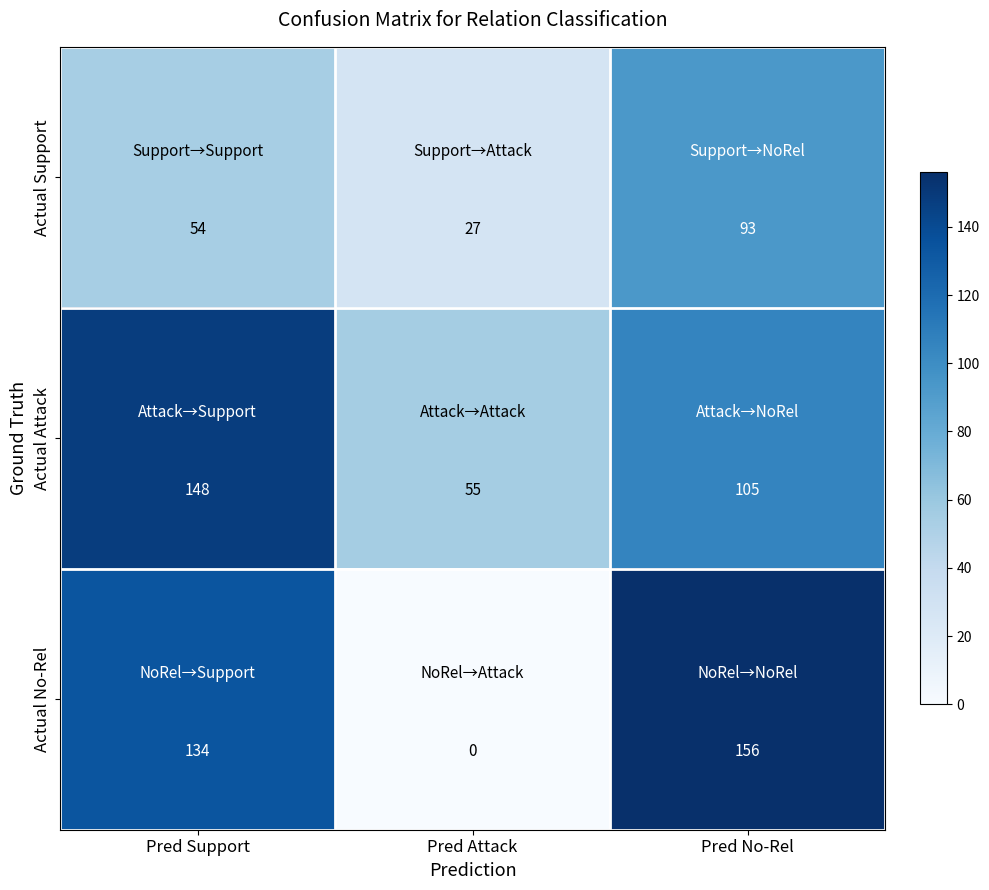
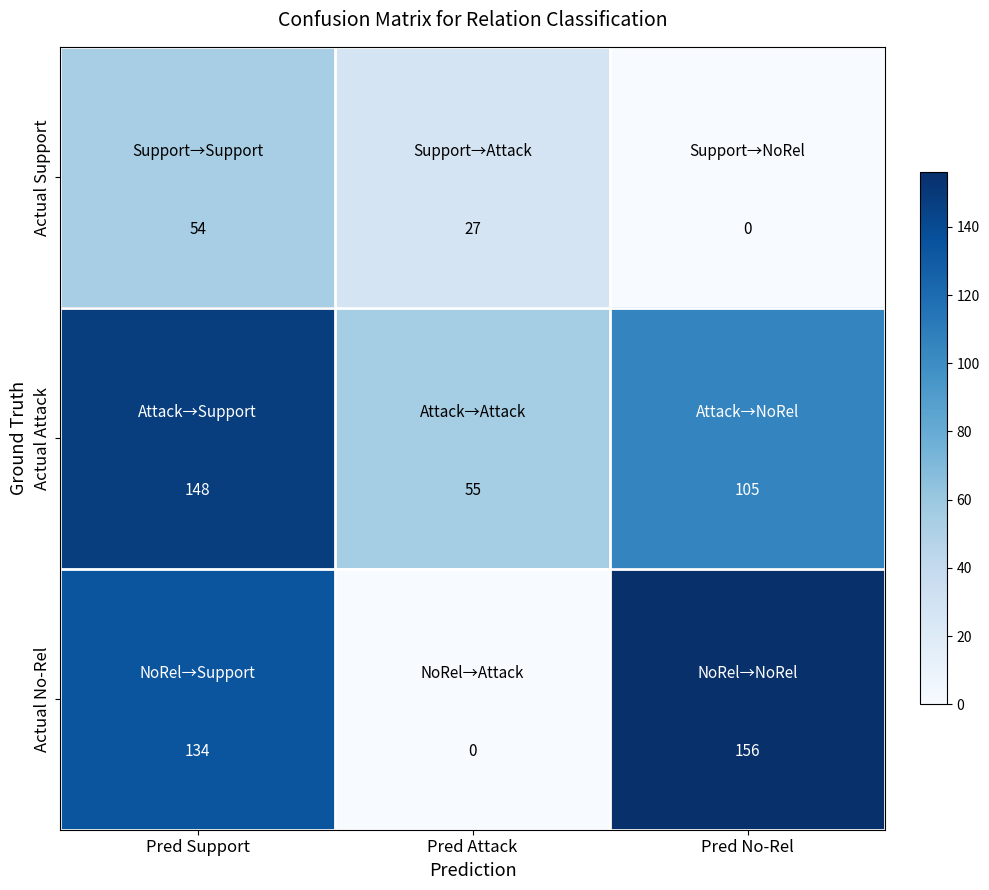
  {
    "Actual Support": {
-     "Pred No-Rel": 93
+     "Pred No-Rel": 0
    }
  }
